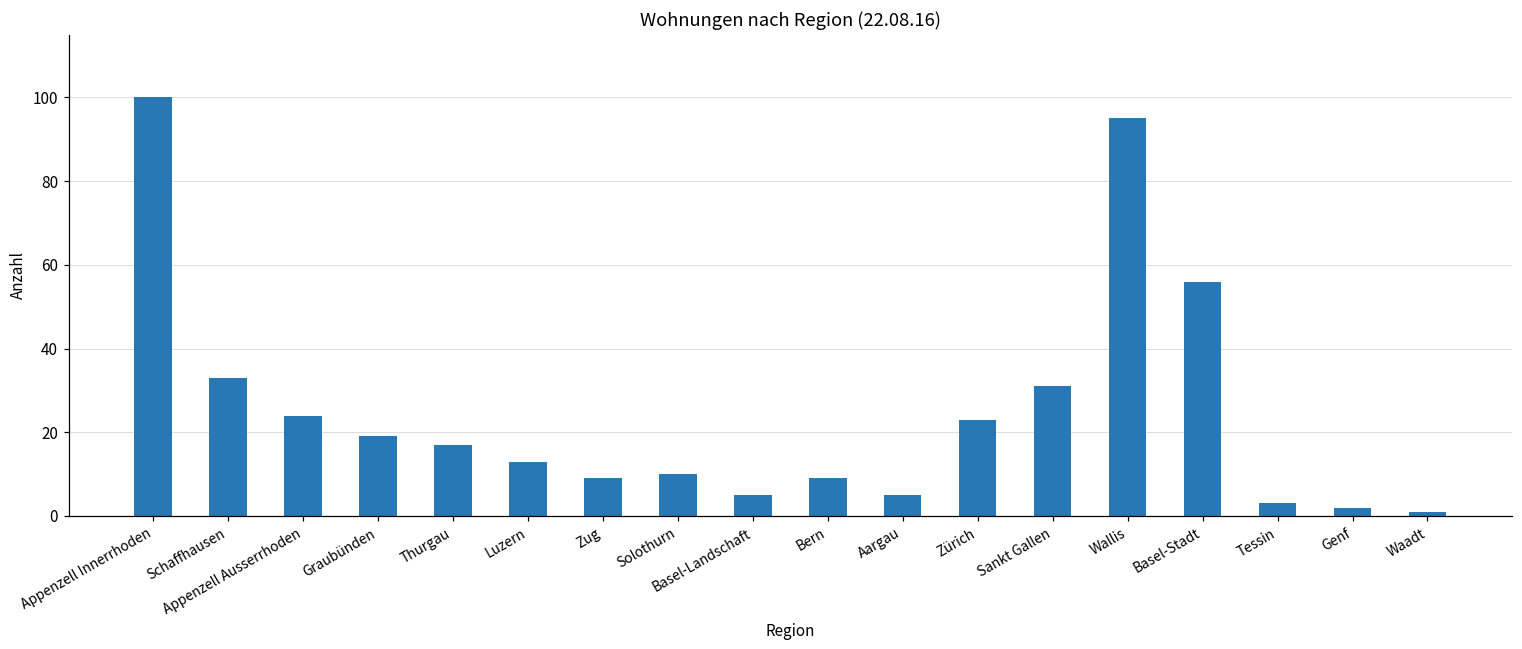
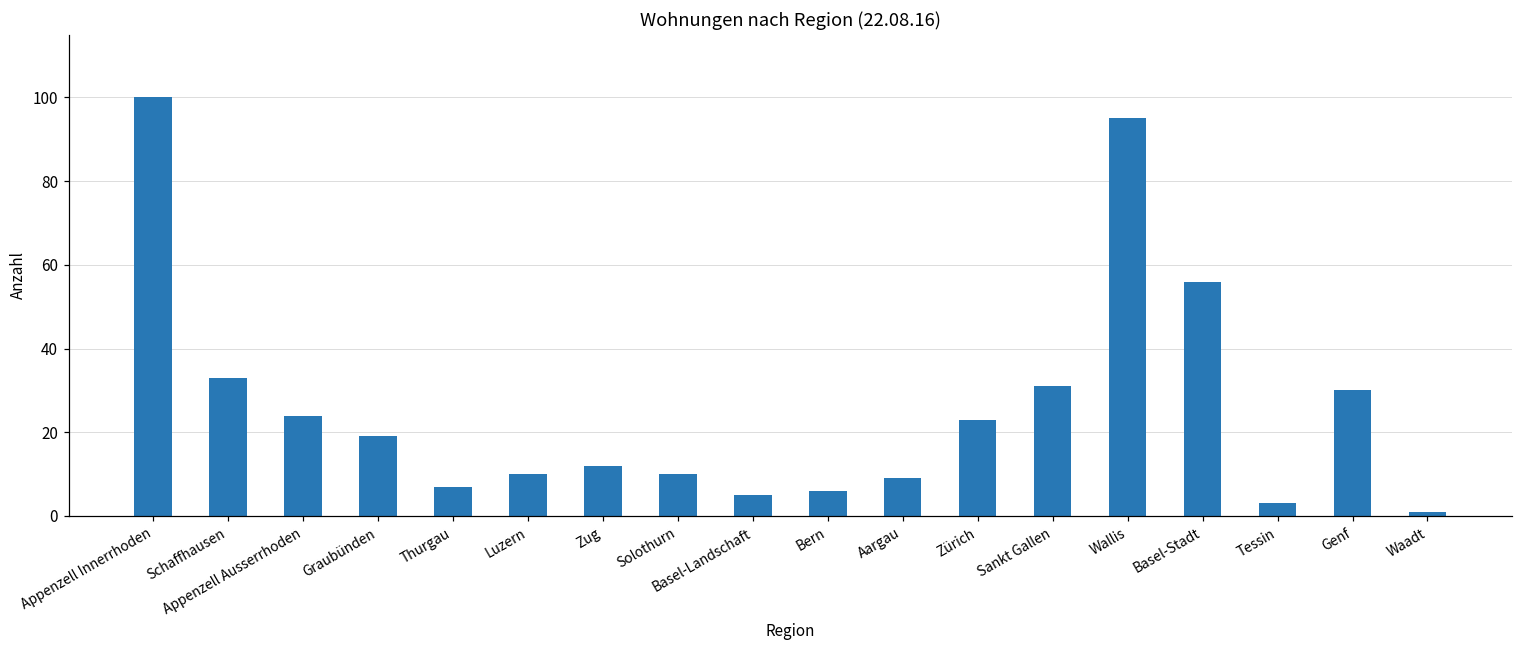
  {
    "Appenzell Innerrhoden": 100,
    "Schaffhausen": 33,
    "Appenzell Ausserrhoden": 24,
    "Graubünden": 19,
-   "Thurgau": 17,
-   "Luzern": 13,
-   "Zug": 9,
+   "Thurgau": 7,
+   "Luzern": 10,
+   "Zug": 12,
    "Solothurn": 10,
    "Basel-Landschaft": 5,
-   "Bern": 9,
-   "Aargau": 5,
+   "Bern": 6,
+   "Aargau": 9,
    "Zürich": 23,
    "Sankt Gallen": 31,
    "Wallis": 95,
    "Basel-Stadt": 56,
    "Tessin": 3,
-   "Genf": 2,
+   "Genf": 30,
    "Waadt": 1
  }
